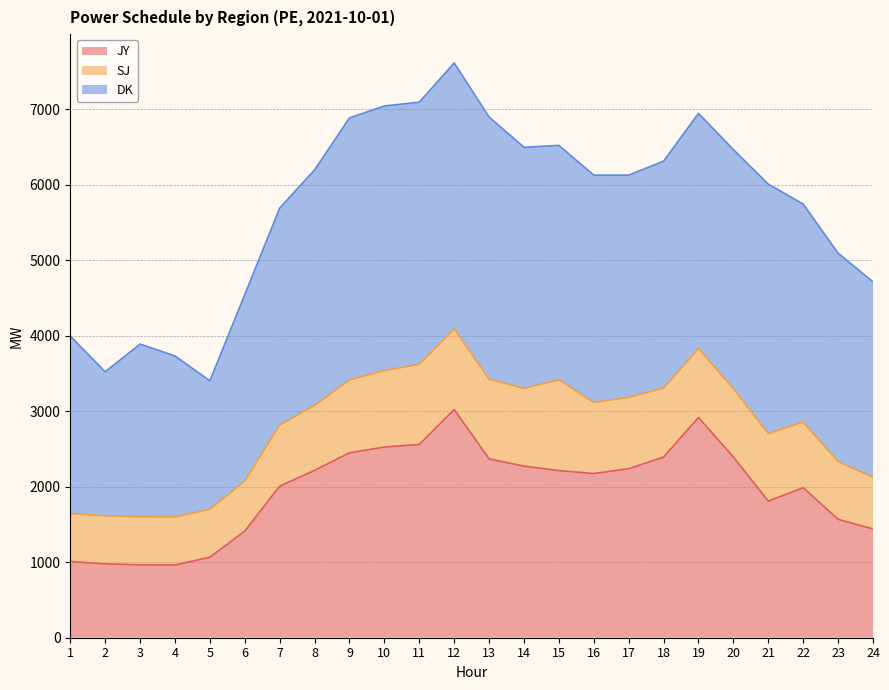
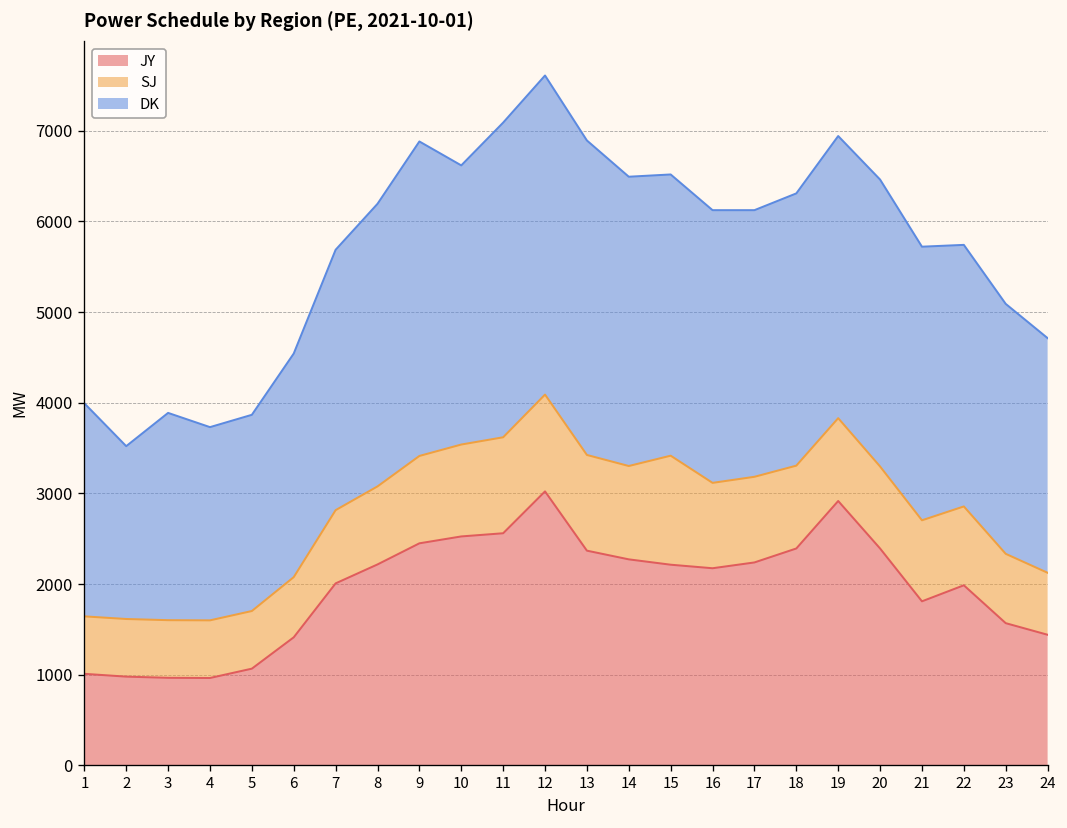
  {
    "JY": {
      "1": 1000,
      "2": 1000,
      "3": 1000,
      "4": 1000,
      "5": 1100,
      "6": 1400,
      "7": 2000,
      "8": 2200,
      "9": 2400,
      "10": 2500,
      "11": 2600,
      "12": 3000,
      "13": 2400,
      "14": 2300,
      "15": 2200,
      "16": 2200,
      "17": 2200,
      "18": 2400,
      "19": 2900,
      "20": 2400,
      "21": 1800,
      "22": 2000,
      "23": 1600,
      "24": 1400
    },
    "SJ": {
      "1": 600,
      "2": 600,
      "3": 600,
      "4": 600,
      "5": 600,
      "6": 700,
      "7": 800,
      "8": 900,
      "9": 1000,
      "10": 1000,
      "11": 1100,
      "12": 1100,
      "13": 1100,
      "14": 1000,
      "15": 1200,
      "16": 900,
      "17": 900,
      "18": 900,
      "19": 900,
      "20": 900,
      "21": 900,
      "22": 900,
      "23": 800,
      "24": 700
    },
    "DK": {
      "1": 2400,
      "2": 1900,
      "3": 2300,
      "4": 2100,
-     "5": 1700,
+     "5": 2200,
      "6": 2500,
      "7": 2900,
      "8": 3100,
      "9": 3500,
-     "10": 3500,
+     "10": 3100,
      "11": 3500,
      "12": 3500,
      "13": 3500,
      "14": 3200,
      "15": 3100,
      "16": 3000,
      "17": 2900,
      "18": 3000,
      "19": 3100,
      "20": 3200,
-     "21": 3300,
+     "21": 3000,
      "22": 2900,
      "23": 2800,
      "24": 2600
    }
  }
